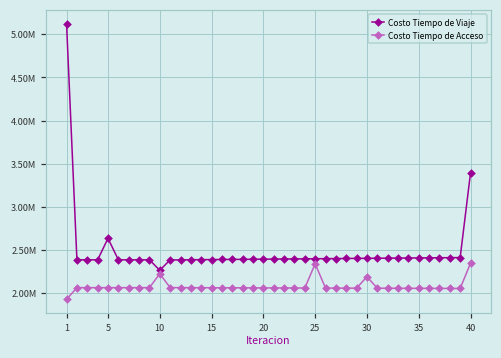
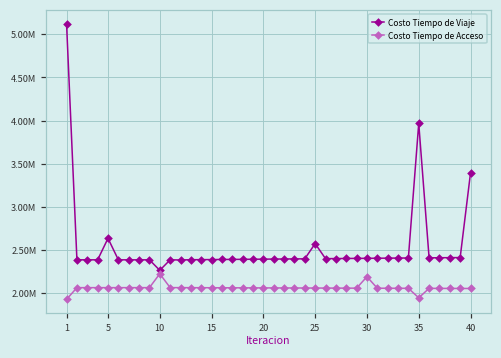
  {
    "Costo Tiempo de Viaje": {
      "1": 5100000,
      "5": 2600000,
      "10": 2300000,
      "15": 2400000,
      "20": 2400000,
-     "25": 2400000,
+     "25": 2600000,
      "30": 2400000,
-     "35": 2400000,
+     "35": 4000000,
      "40": 3400000
    },
    "Costo Tiempo de Acceso": {
      "1": 1900000,
      "5": 2100000,
      "10": 2200000,
      "15": 2100000,
      "20": 2100000,
-     "25": 2300000,
+     "25": 2100000,
      "30": 2200000,
-     "35": 2100000,
-     "40": 2300000
+     "35": 1900000,
+     "40": 2100000
    }
  }
